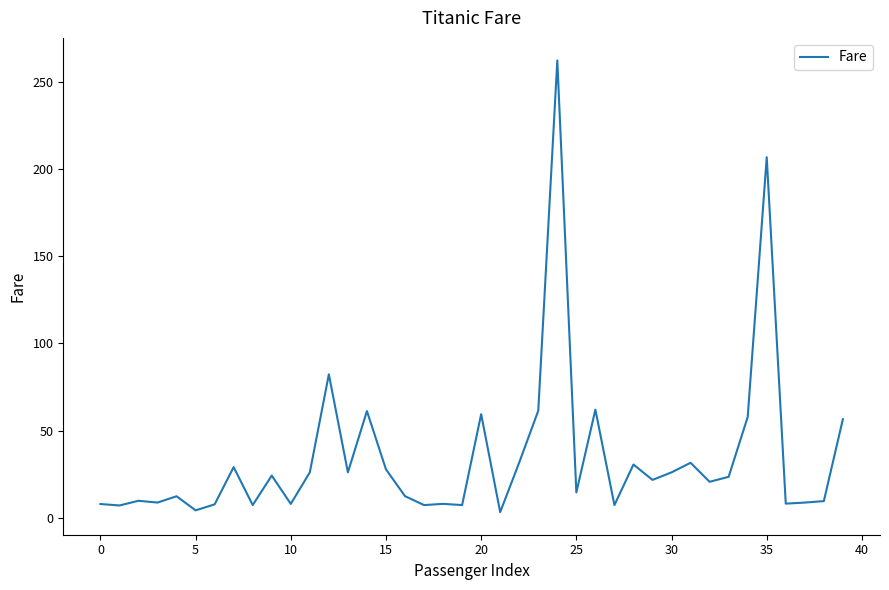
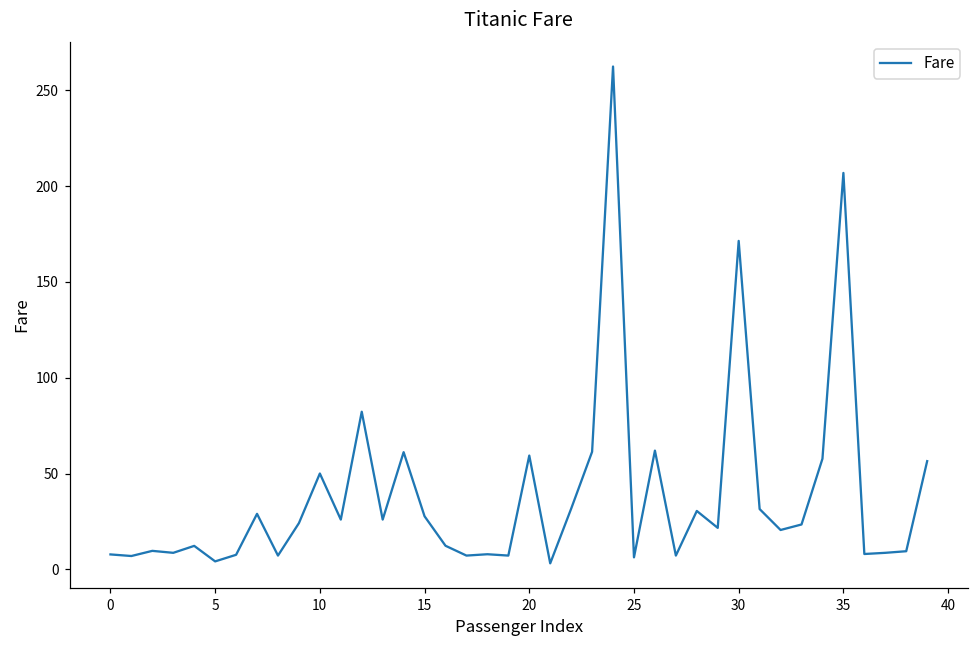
  {
    "0": 8,
    "5": 4,
-   "10": 8,
+   "10": 50,
    "15": 28,
    "20": 59,
-   "25": 15,
-   "30": 26,
+   "25": 6,
+   "30": 171,
    "35": 207
  }
